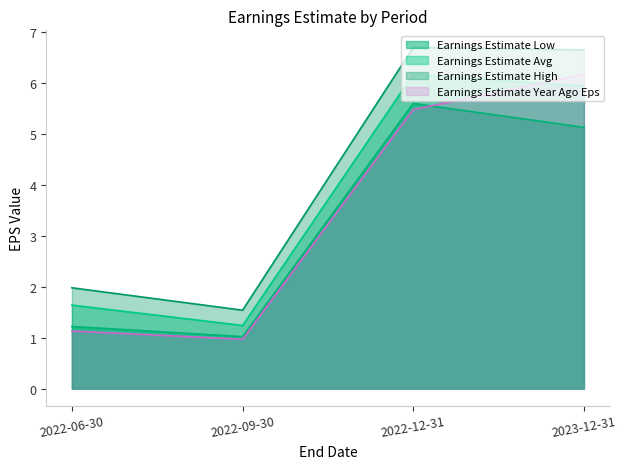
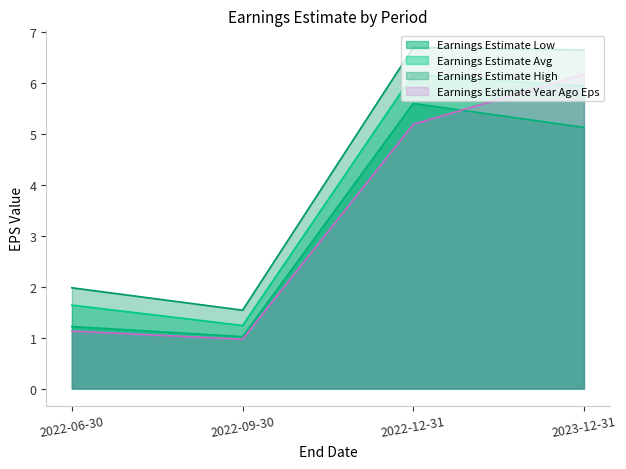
  {
    "Earnings Estimate Year Ago Eps": {
      "2022-06-30": 1.1,
-     "2022-12-31": 5.5
+     "2022-12-31": 5.2
    }
  }
